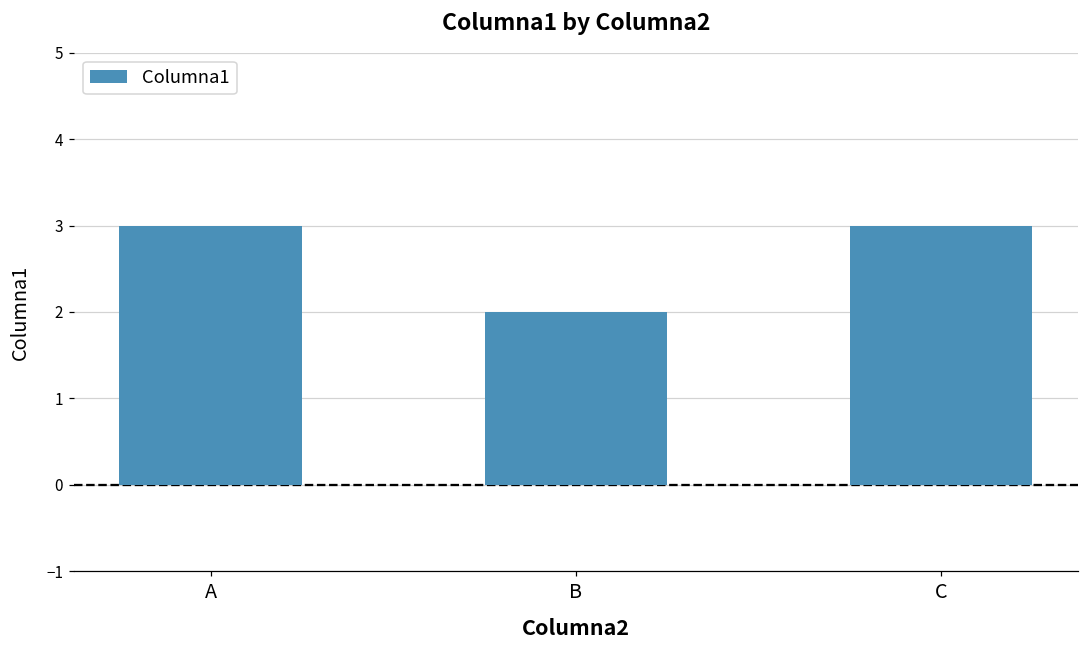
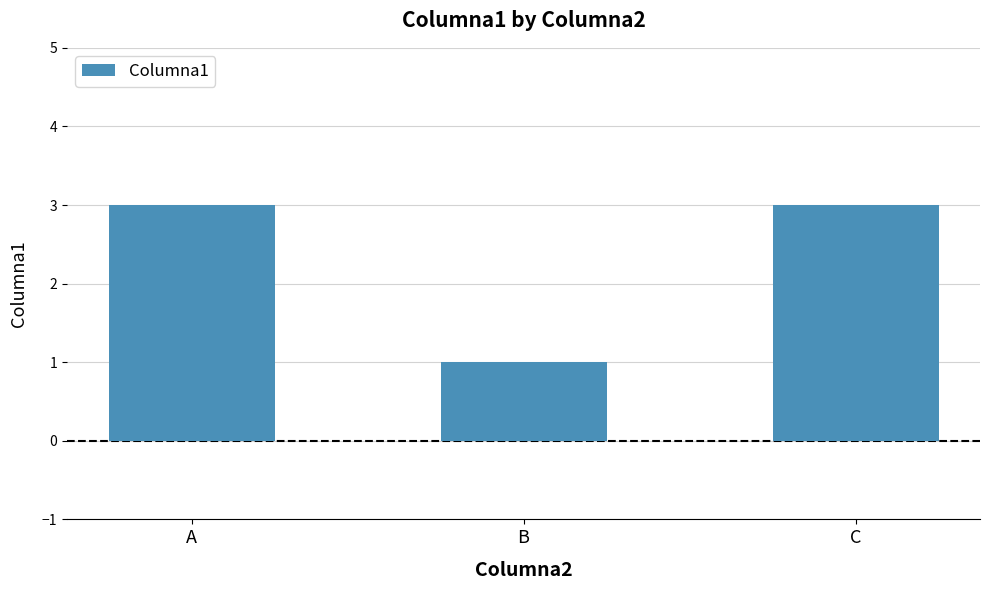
  {
    "A": 3,
-   "B": 2,
+   "B": 1,
    "C": 3
  }
